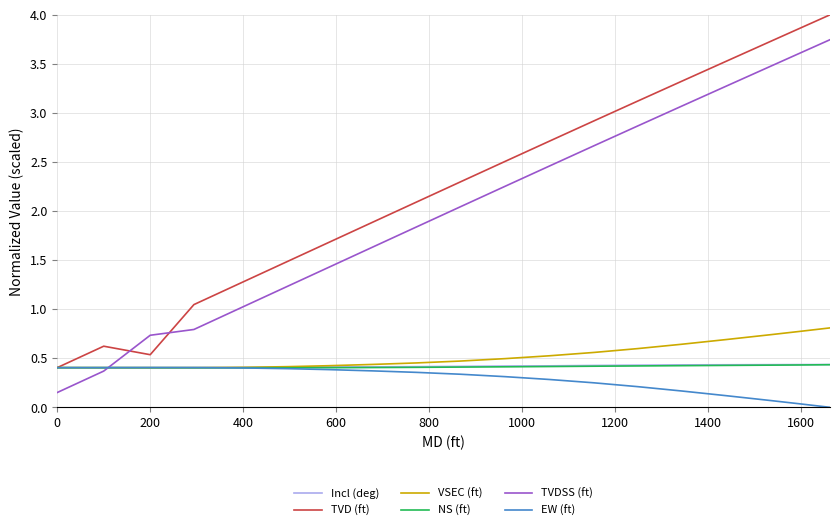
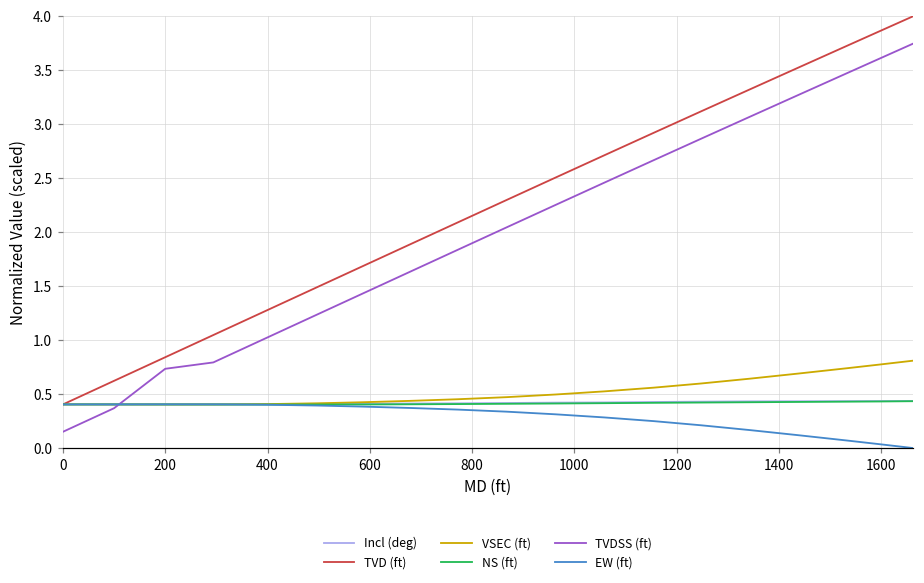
  {
    "TVD (ft)": {
-     "200": 0.5
+     "200": 0.8
    },
    "TVDSS (ft)": {
      "0": 0.2,
      "200": 0.7
    }
  }
